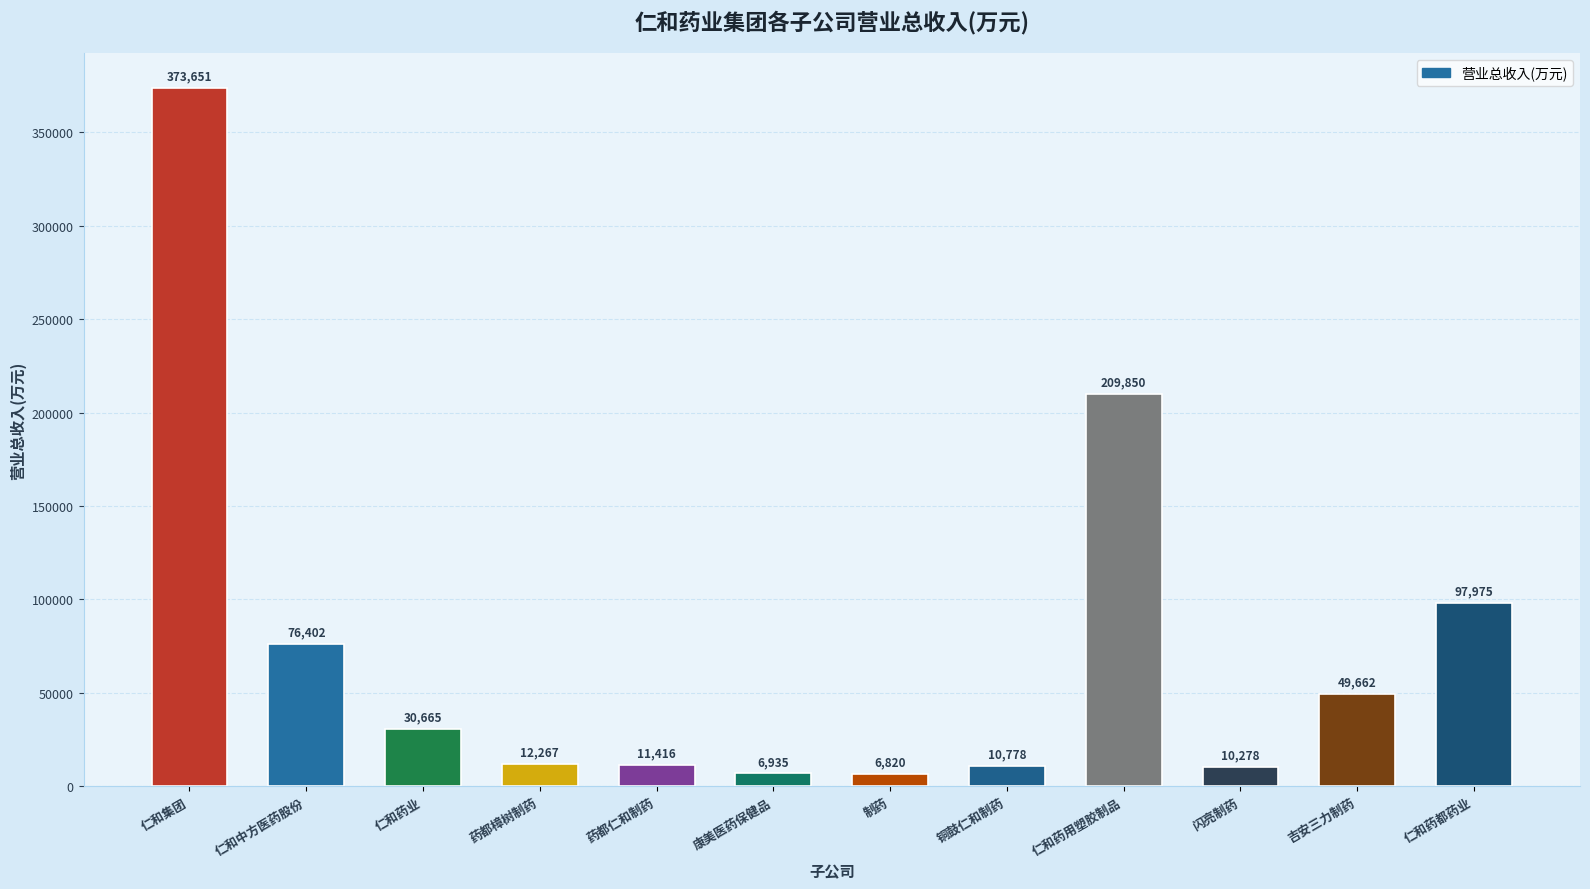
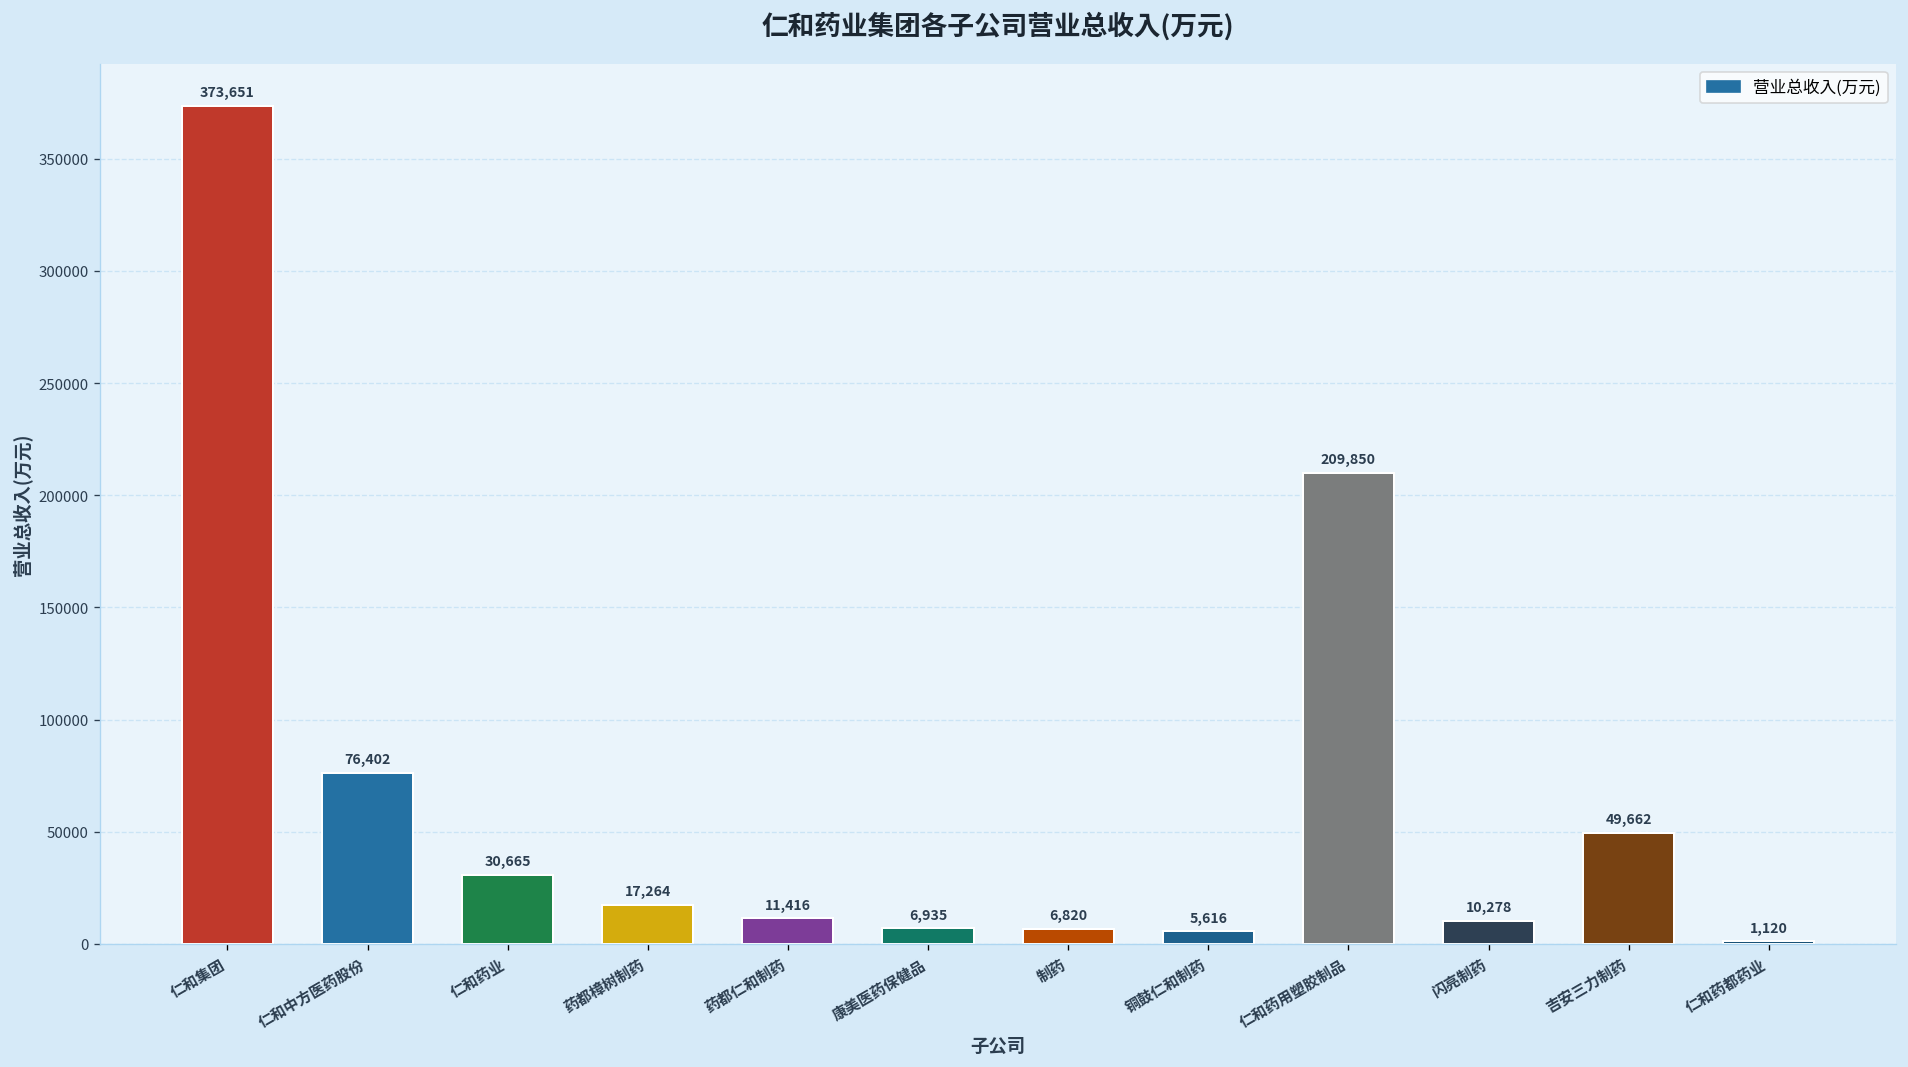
  {
    "仁和集团": "373,651",
    "仁和中方医药股份": "76,402",
    "仁和药业": "30,665",
-   "药都樟树制药": "12,267",
+   "药都樟树制药": "17,264",
    "药都仁和制药": "11,416",
    "康美医药保健品": "6,935",
    "制药": "6,820",
-   "铜鼓仁和制药": "10,778",
+   "铜鼓仁和制药": "5,616",
    "仁和药用塑胶制品": "209,850",
    "闪亮制药": "10,278",
    "吉安三力制药": "49,662",
-   "仁和药都药业": "97,975"
+   "仁和药都药业": "1,120"
  }
